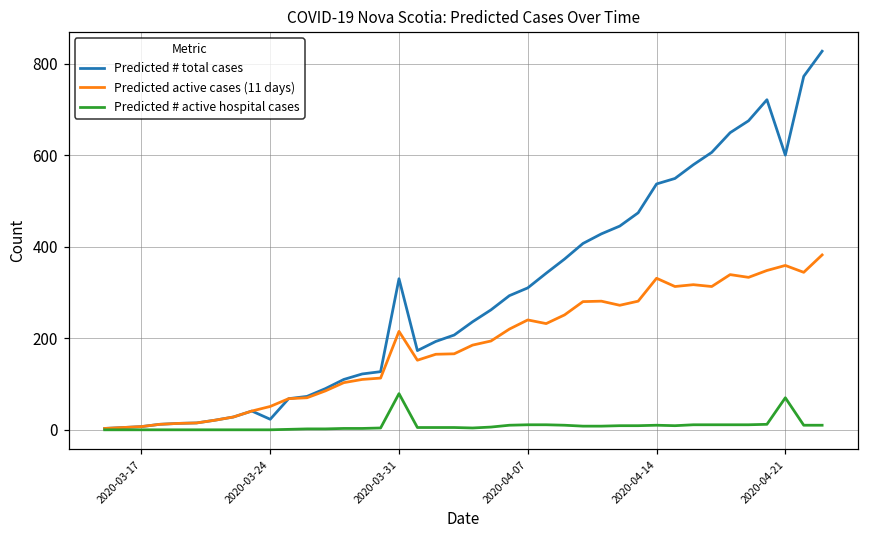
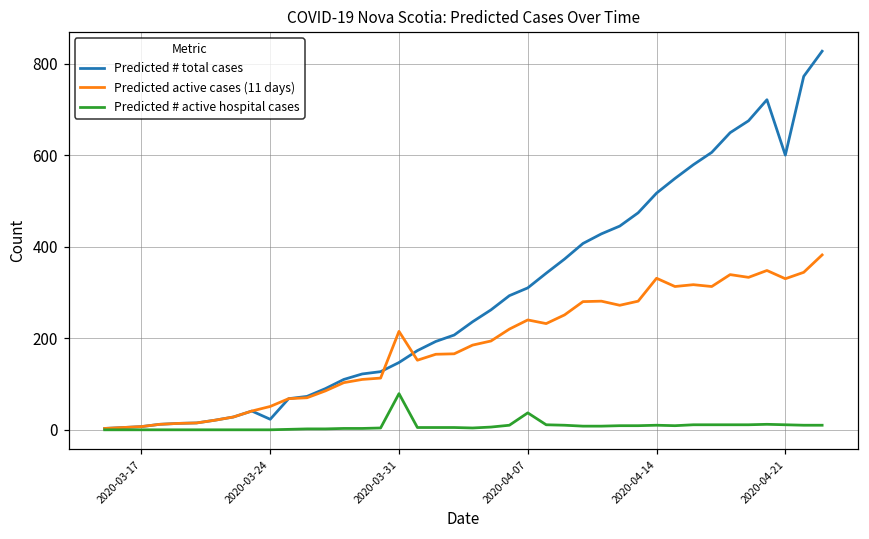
  {
    "Predicted # total cases": {
      "2020-03-24": 20,
-     "2020-03-31": 330,
+     "2020-03-31": 150,
      "2020-04-07": 310,
-     "2020-04-14": 540,
+     "2020-04-14": 520,
      "2020-04-21": 600
    },
    "Predicted active cases (11 days)": {
      "2020-03-24": 50,
      "2020-03-31": 220,
      "2020-04-07": 240,
      "2020-04-14": 330,
-     "2020-04-21": 360
+     "2020-04-21": 330
    },
    "Predicted # active hospital cases": {
      "2020-03-17": 0,
      "2020-03-24": 0,
      "2020-03-31": 80,
-     "2020-04-07": 10,
+     "2020-04-07": 40,
      "2020-04-14": 10,
-     "2020-04-21": 70
+     "2020-04-21": 10
    }
  }
